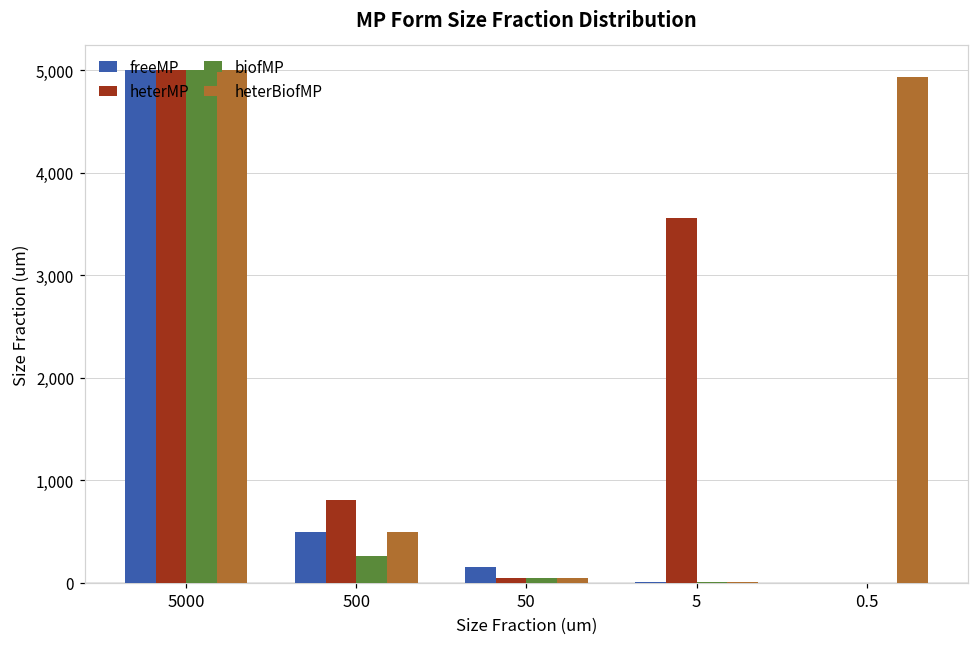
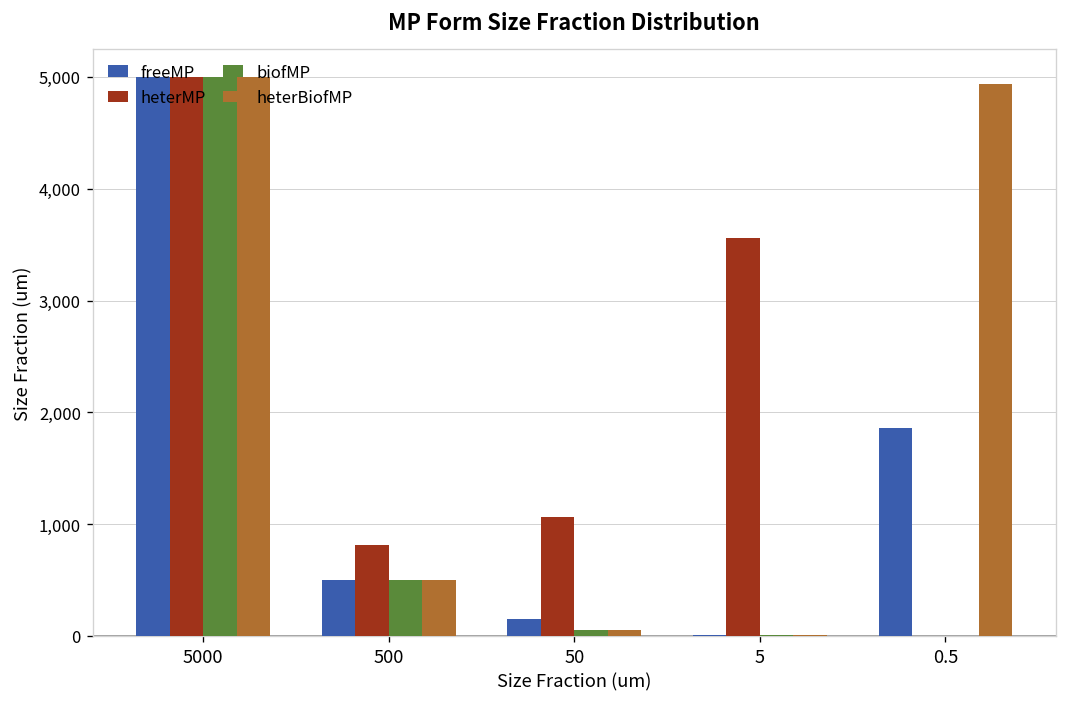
  {
    "freeMP": {
      "5000": "5,000",
      "500": "500",
      "50": "200",
-     "0.5": "0"
+     "0.5": "1,900"
    },
    "heterMP": {
      "5000": "5,000",
      "500": "800",
-     "50": "100",
+     "50": "1,100",
      "5": "3,600"
    },
    "biofMP": {
      "5000": "5,000",
-     "500": "300",
+     "500": "500",
      "50": "100"
    },
    "heterBiofMP": {
      "5000": "5,000",
      "500": "500",
      "50": "100",
      "0.5": "4,900"
    }
  }
